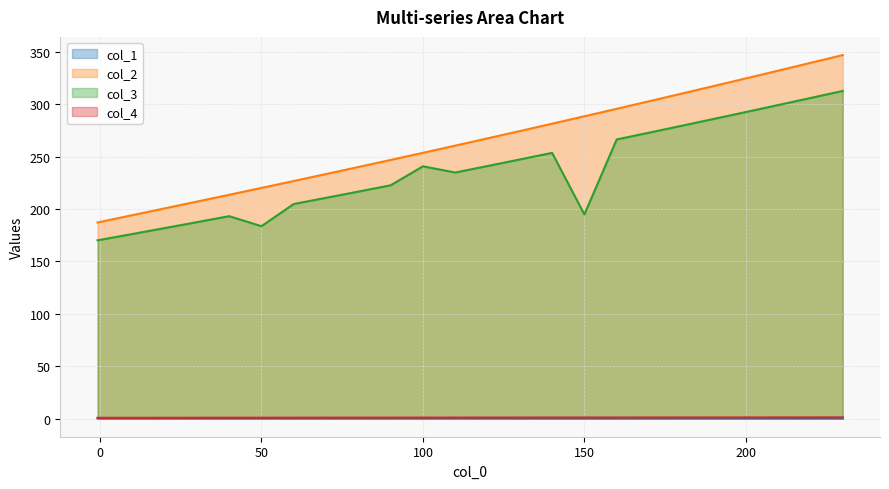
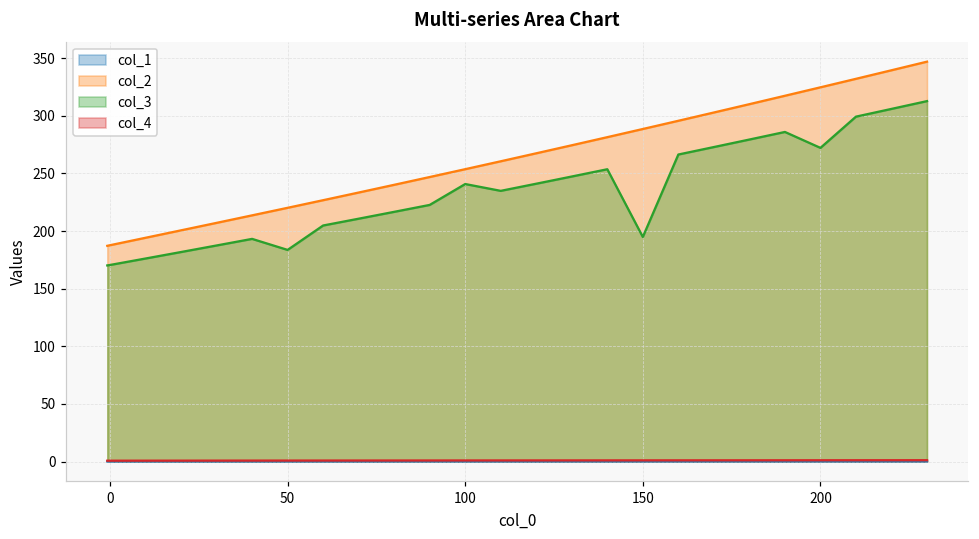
  {
    "col_3": {
      "0": 171,
      "50": 184,
      "100": 241,
      "150": 195,
-     "200": 293
+     "200": 272
    }
  }
